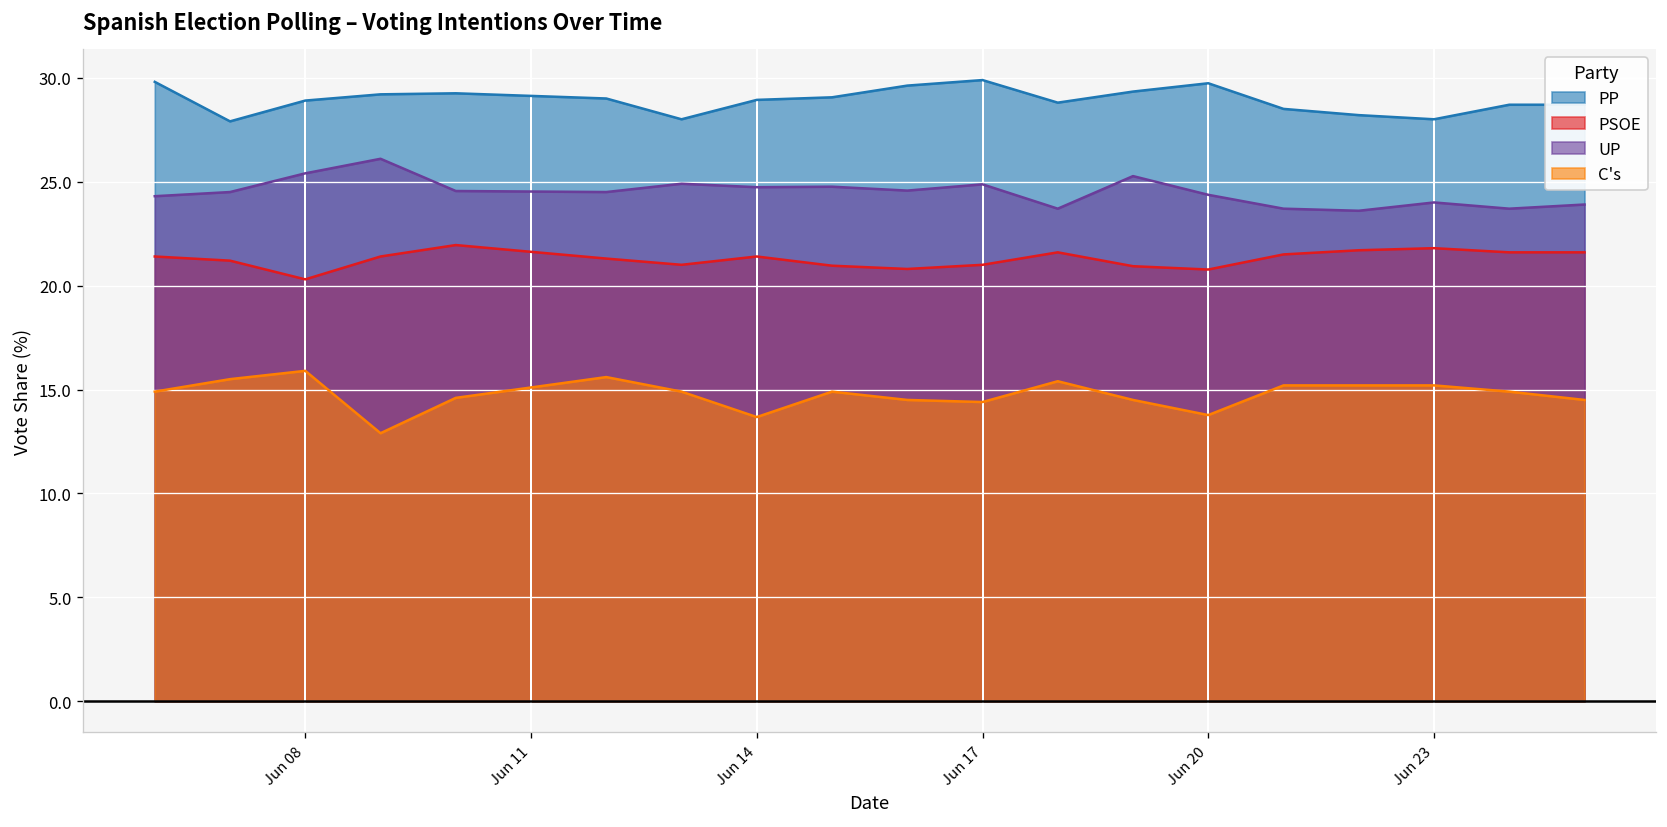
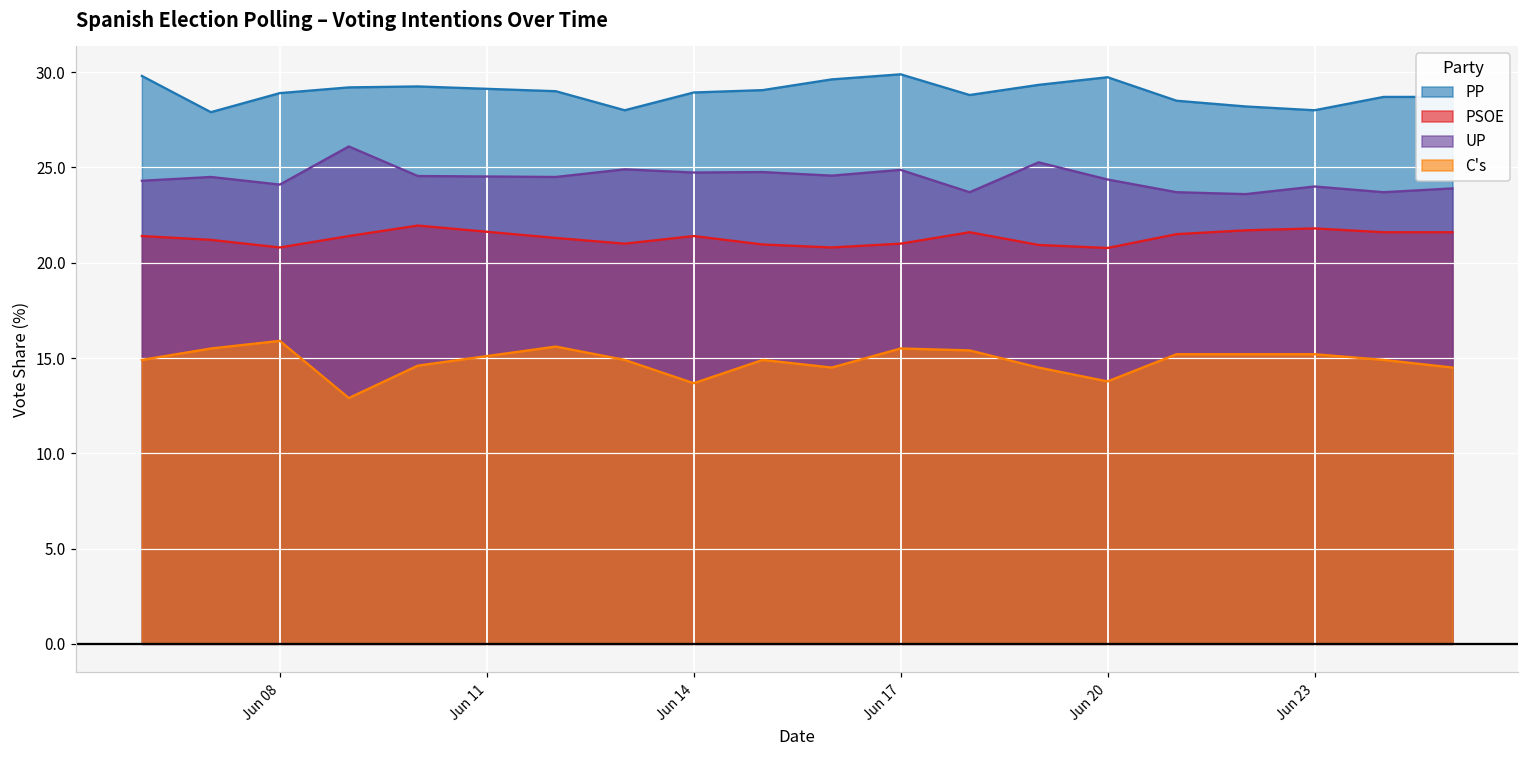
  {
    "PP": {
      "Jun 08": 28.9,
      "Jun 14": 28.9,
      "Jun 17": 29.9,
      "Jun 20": 29.7,
      "Jun 23": 28.0
    },
    "PSOE": {
-     "Jun 08": 20.3,
+     "Jun 08": 20.8,
      "Jun 14": 21.4,
      "Jun 17": 21.0,
      "Jun 20": 20.8,
      "Jun 23": 21.8
    },
    "UP": {
-     "Jun 08": 25.4,
+     "Jun 08": 24.1,
      "Jun 14": 24.7,
      "Jun 17": 24.9,
      "Jun 20": 24.4,
      "Jun 23": 24.0
    },
    "C's": {
      "Jun 08": 15.9,
      "Jun 14": 13.7,
-     "Jun 17": 14.4,
+     "Jun 17": 15.5,
      "Jun 20": 13.8,
      "Jun 23": 15.2
    }
  }
